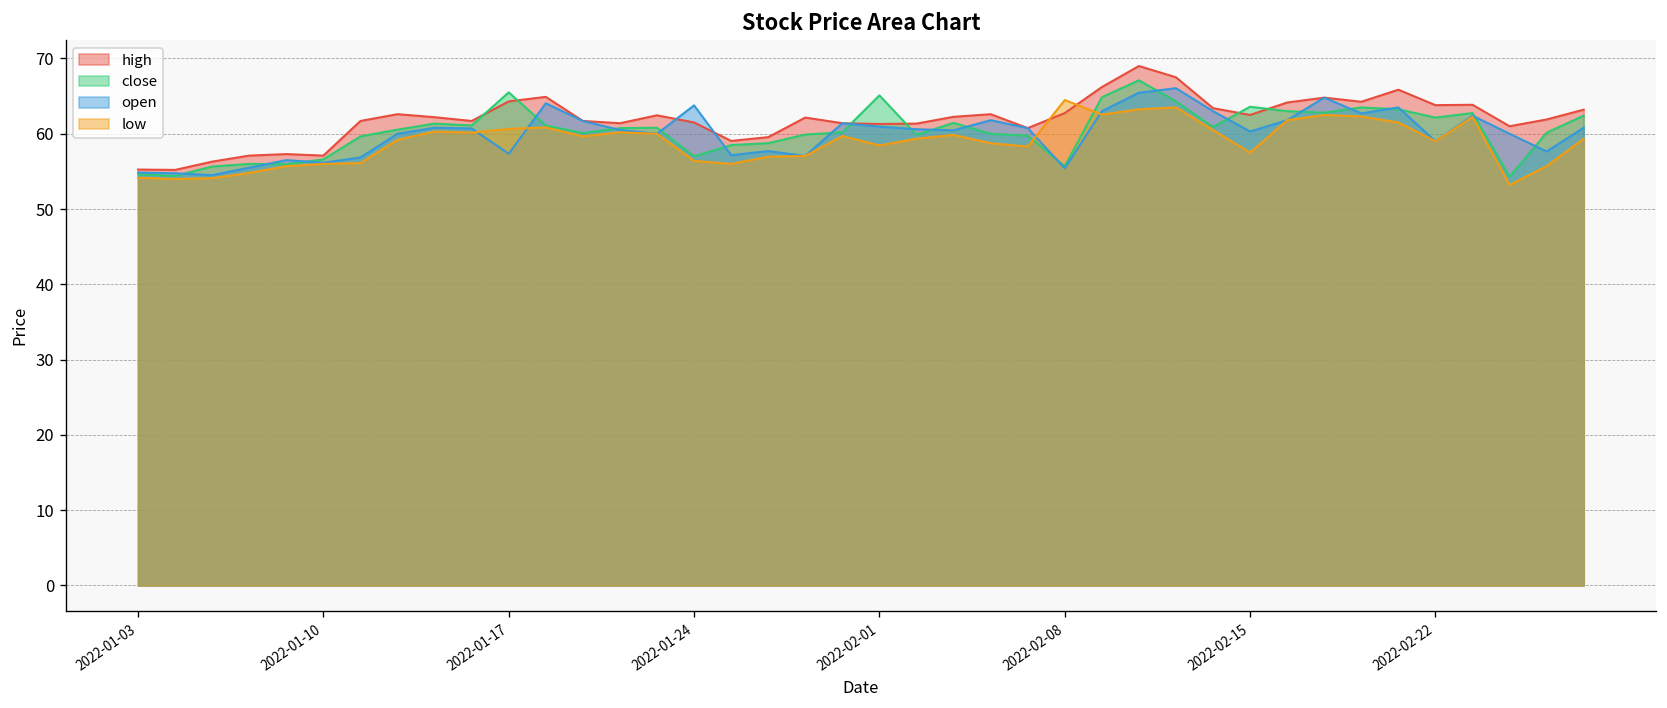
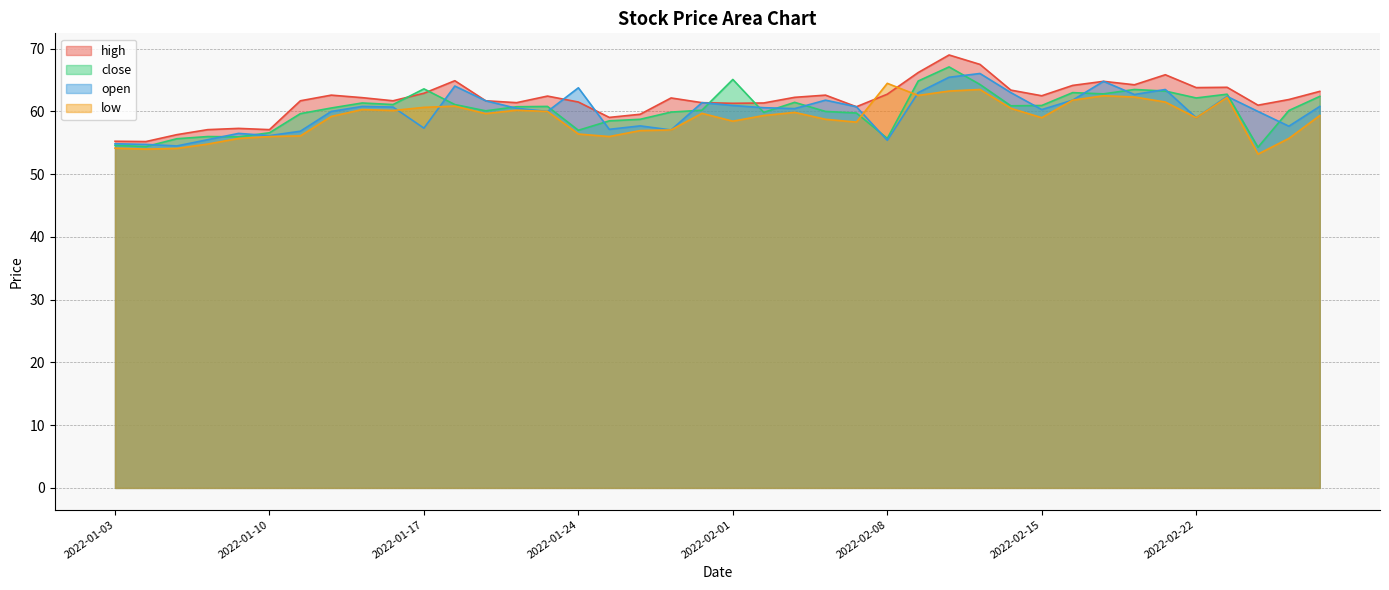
  {
    "high": {
      "2022-01-10": 57,
-     "2022-01-17": 64,
+     "2022-01-17": 63,
      "2022-01-24": 62,
      "2022-02-08": 63,
      "2022-02-15": 63,
      "2022-02-22": 64
    },
    "close": {
      "2022-01-10": 57,
-     "2022-01-17": 66,
+     "2022-01-17": 64,
      "2022-01-24": 57,
      "2022-02-01": 65,
-     "2022-02-15": 64,
+     "2022-02-15": 61,
      "2022-02-22": 62
    },
    "open": {
      "2022-01-17": 57,
      "2022-01-24": 64,
      "2022-02-15": 60
    },
    "low": {
      "2022-01-03": 54,
      "2022-01-17": 61,
      "2022-01-24": 56,
      "2022-02-01": 58,
      "2022-02-08": 64,
-     "2022-02-15": 58
+     "2022-02-15": 59
    }
  }
